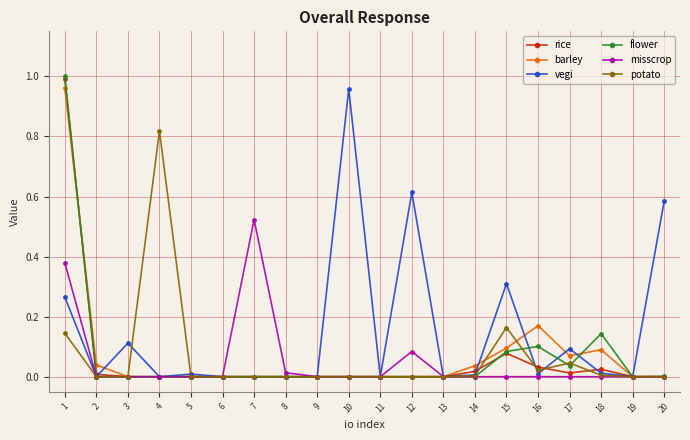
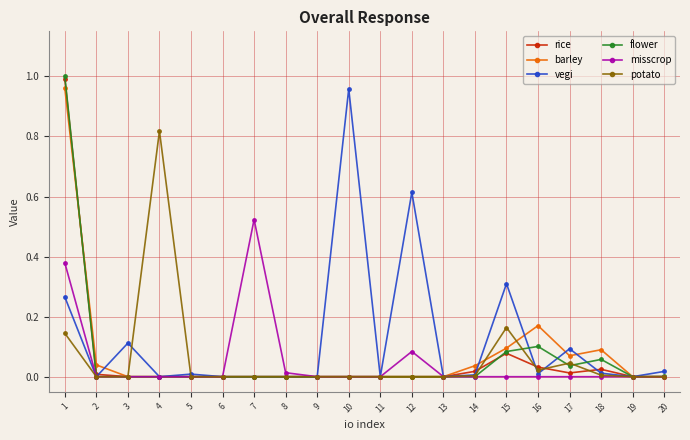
  {
    "rice": {
      "14": 0.02,
      "16": 0.03,
      "17": 0.01,
      "18": 0.02
    },
    "barley": {
      "1": 0.96,
      "2": 0.04,
      "14": 0.04,
      "15": 0.10,
      "16": 0.17,
      "17": 0.07,
      "18": 0.09
    },
    "vegi": {
      "1": 0.27,
      "3": 0.11,
      "5": 0.01,
      "10": 0.96,
      "12": 0.61,
      "15": 0.31,
      "16": 0.01,
      "17": 0.09,
-     "20": 0.59
+     "20": 0.02
    },
    "flower": {
      "16": 0.10,
      "17": 0.04,
-     "18": 0.14
+     "18": 0.06
    },
    "misscrop": {
      "1": 0.38,
      "7": 0.52,
      "8": 0.01,
      "12": 0.08,
      "15": 0.00,
      "16": 0.00,
      "17": 0.00
    },
    "potato": {
      "1": 0.14,
      "4": 0.82,
      "15": 0.16,
      "16": 0.02,
      "17": 0.05
    }
  }
